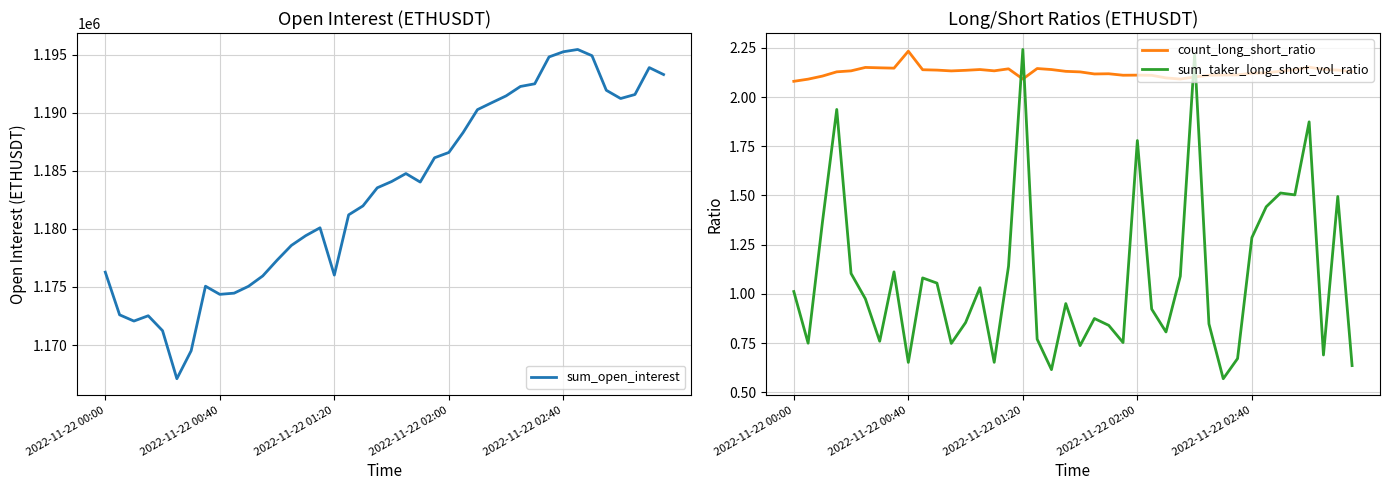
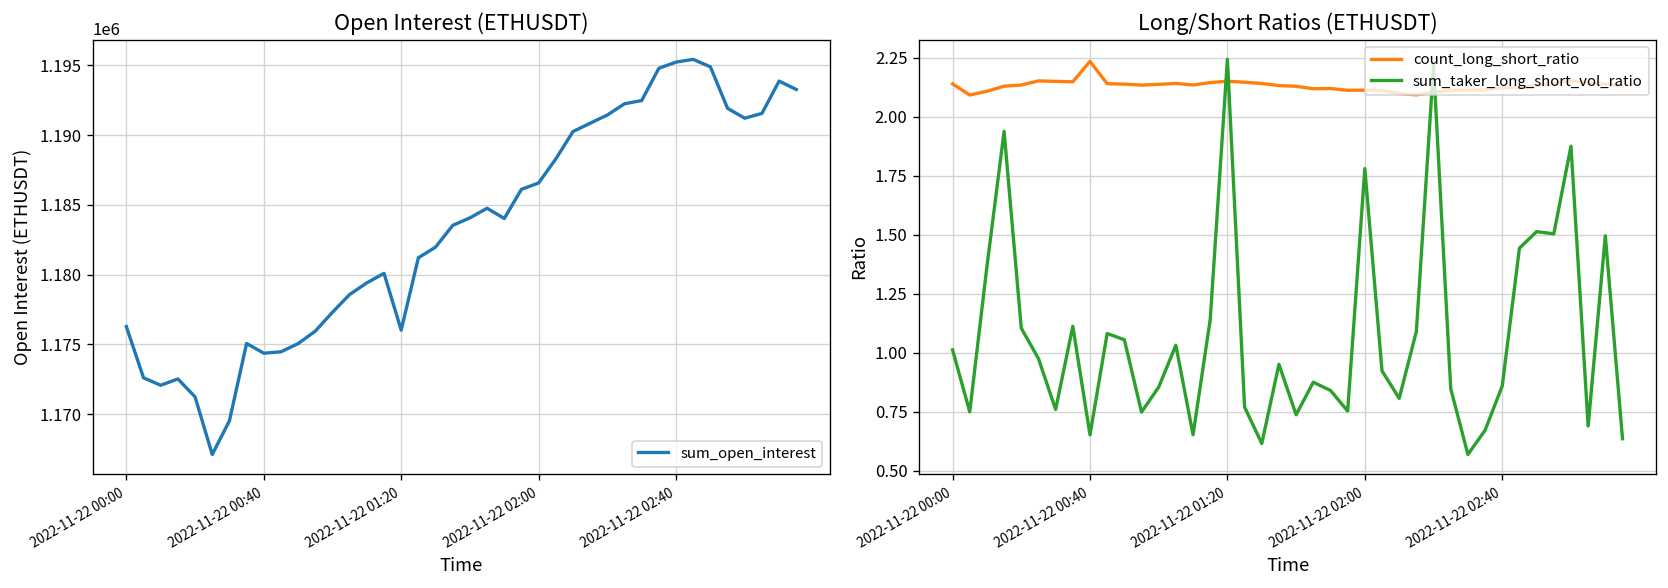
  {
    "Open Interest (ETHUSDT)": {
      "2022-11-22 00:00": 1176300,
      "2022-11-22 00:40": 1174400,
      "2022-11-22 01:20": 1176000,
      "2022-11-22 02:00": 1186600,
      "2022-11-22 02:40": 1195200
    },
    "Long/Short Ratios (ETHUSDT)": {
      "count_long_short_ratio": {
-       "2022-11-22 00:00": 2.08,
+       "2022-11-22 00:00": 2.14,
        "2022-11-22 00:40": 2.23,
-       "2022-11-22 01:20": 2.09
+       "2022-11-22 01:20": 2.15
      },
      "sum_taker_long_short_vol_ratio": {
        "2022-11-22 00:00": 1.01,
        "2022-11-22 00:40": 0.65,
        "2022-11-22 01:20": 2.24,
        "2022-11-22 02:00": 1.78,
-       "2022-11-22 02:40": 1.29
+       "2022-11-22 02:40": 0.86
      }
    }
  }
